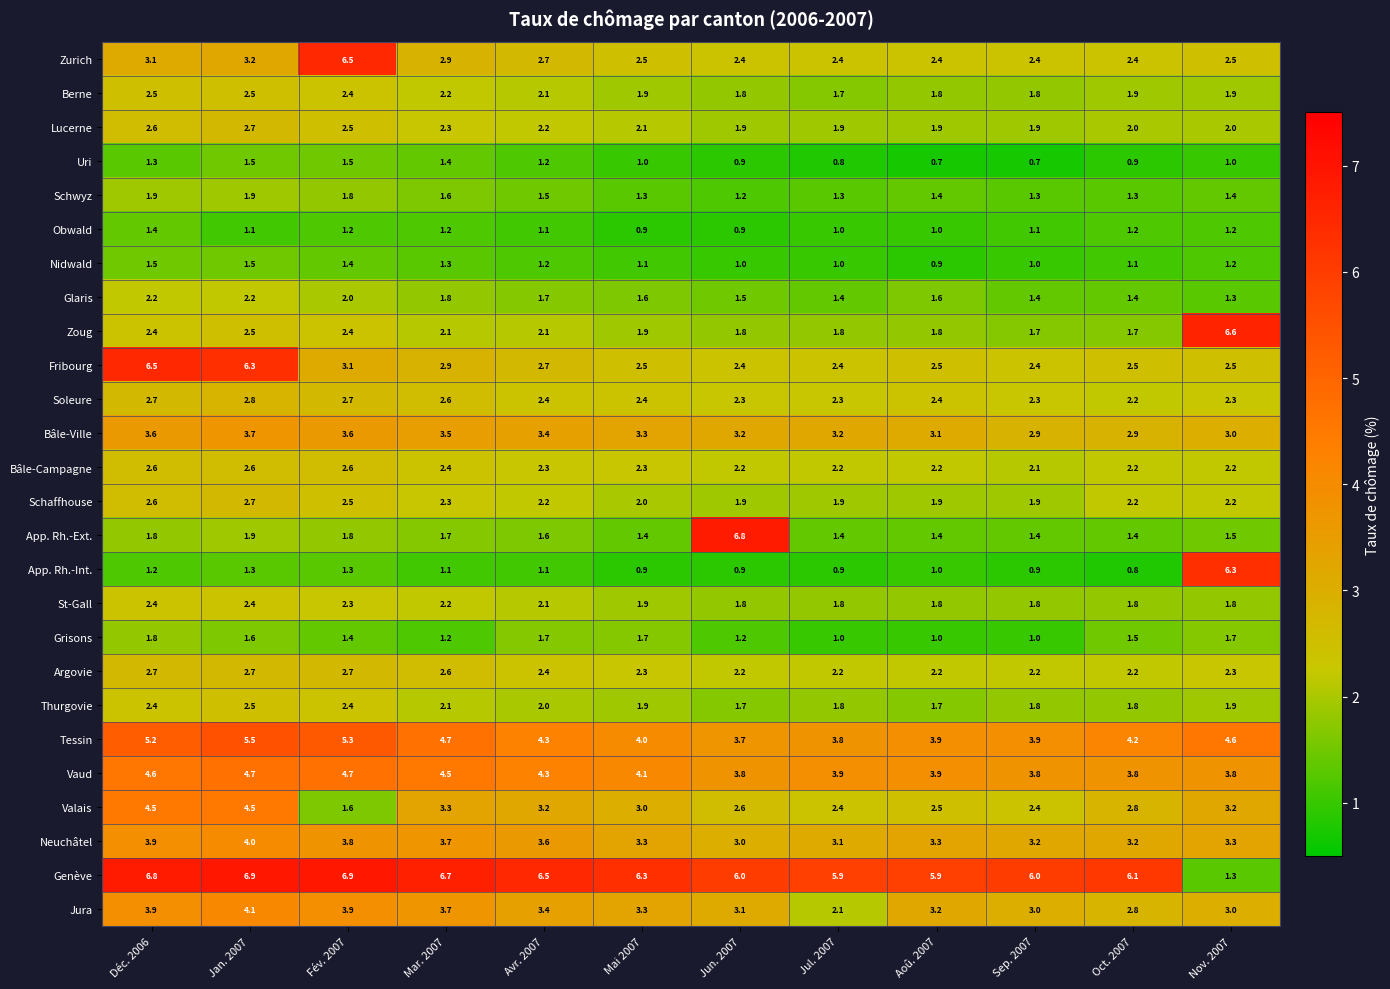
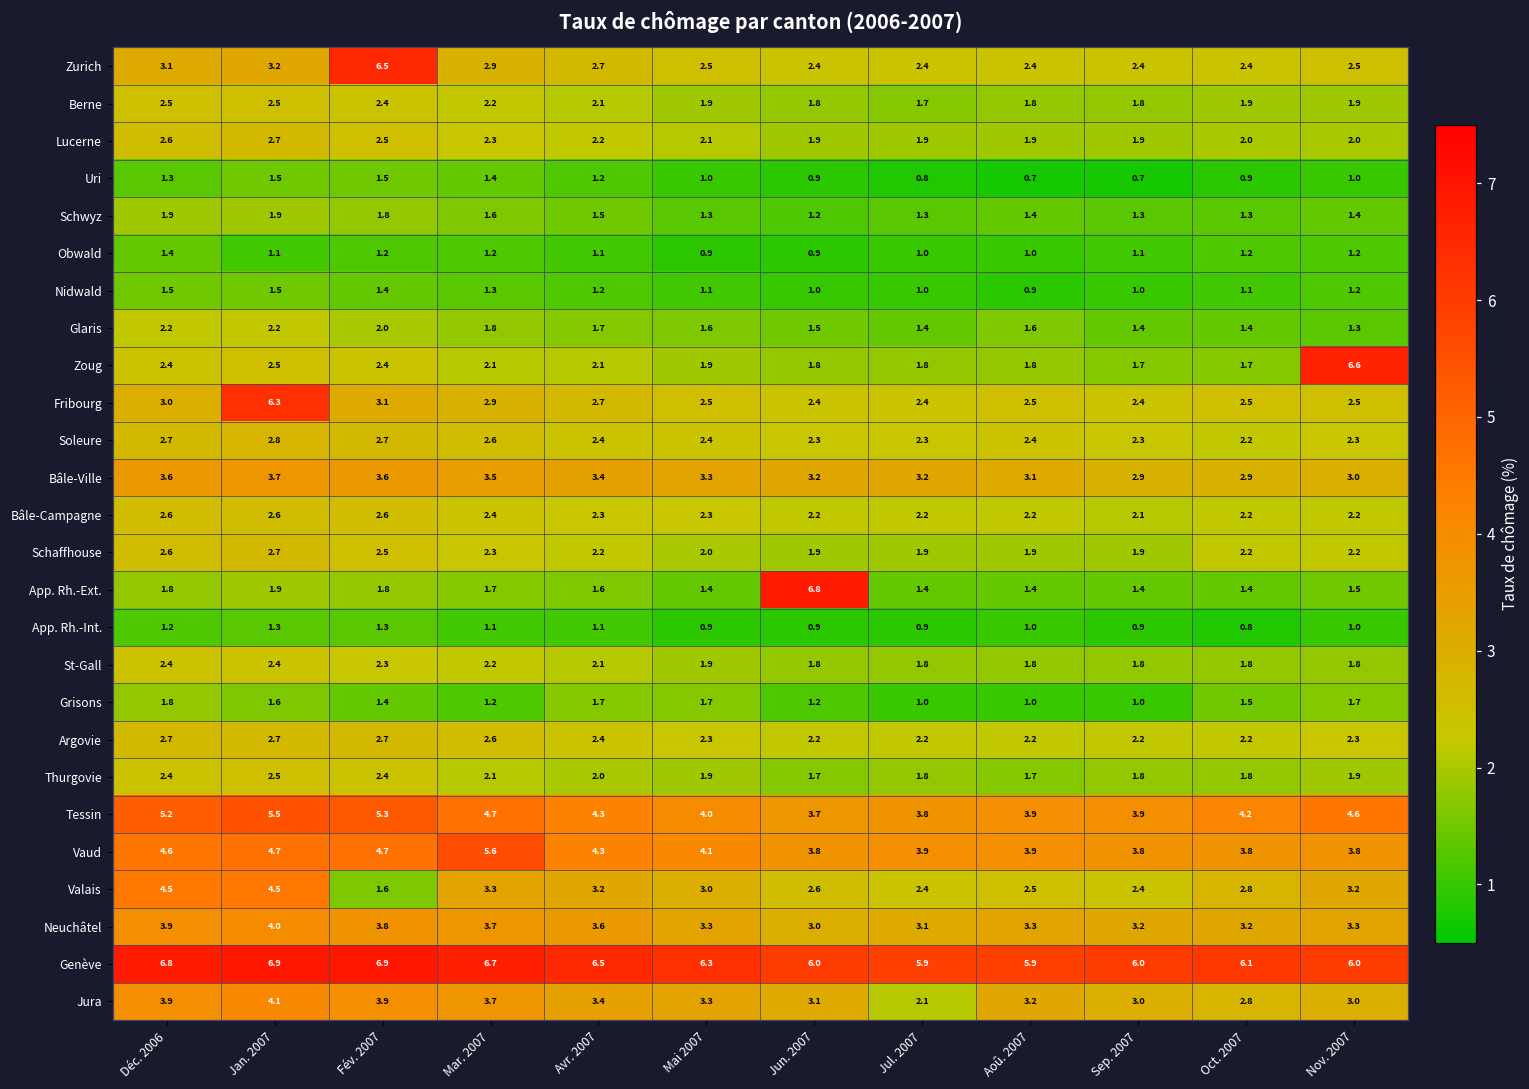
  {
    "Fribourg": {
-     "Déc. 2006": 6.5,
+     "Déc. 2006": 3.0,
      "Jan. 2007": 6.3,
      "Fév. 2007": 3.1,
      "Mar. 2007": 2.9,
      "Avr. 2007": 2.7,
      "Mai 2007": 2.5,
      "Jun. 2007": 2.4,
      "Jul. 2007": 2.4,
      "Aoû. 2007": 2.5,
      "Sep. 2007": 2.4,
      "Oct. 2007": 2.5,
      "Nov. 2007": 2.5
    },
    "App. Rh.-Int.": {
      "Déc. 2006": 1.2,
      "Jan. 2007": 1.3,
      "Fév. 2007": 1.3,
      "Mar. 2007": 1.1,
      "Avr. 2007": 1.1,
      "Mai 2007": 0.9,
      "Jun. 2007": 0.9,
      "Jul. 2007": 0.9,
      "Aoû. 2007": 1.0,
      "Sep. 2007": 0.9,
      "Oct. 2007": 0.8,
-     "Nov. 2007": 6.3
+     "Nov. 2007": 1.0
    },
    "Vaud": {
      "Déc. 2006": 4.6,
      "Jan. 2007": 4.7,
      "Fév. 2007": 4.7,
-     "Mar. 2007": 4.5,
+     "Mar. 2007": 5.6,
      "Avr. 2007": 4.3,
      "Mai 2007": 4.1,
      "Jun. 2007": 3.8,
      "Jul. 2007": 3.9,
      "Aoû. 2007": 3.9,
      "Sep. 2007": 3.8,
      "Oct. 2007": 3.8,
      "Nov. 2007": 3.8
    },
    "Genève": {
      "Déc. 2006": 6.8,
      "Jan. 2007": 6.9,
      "Fév. 2007": 6.9,
      "Mar. 2007": 6.7,
      "Avr. 2007": 6.5,
      "Mai 2007": 6.3,
      "Jun. 2007": 6.0,
      "Jul. 2007": 5.9,
      "Aoû. 2007": 5.9,
      "Sep. 2007": 6.0,
      "Oct. 2007": 6.1,
-     "Nov. 2007": 1.3
+     "Nov. 2007": 6.0
    }
  }
